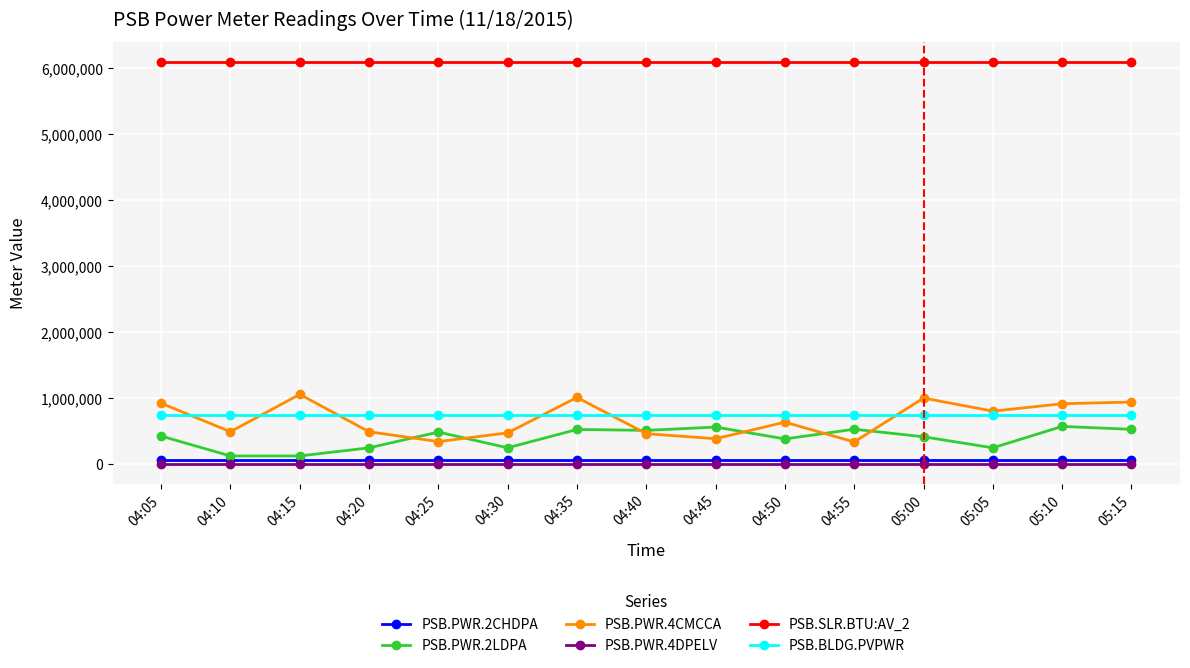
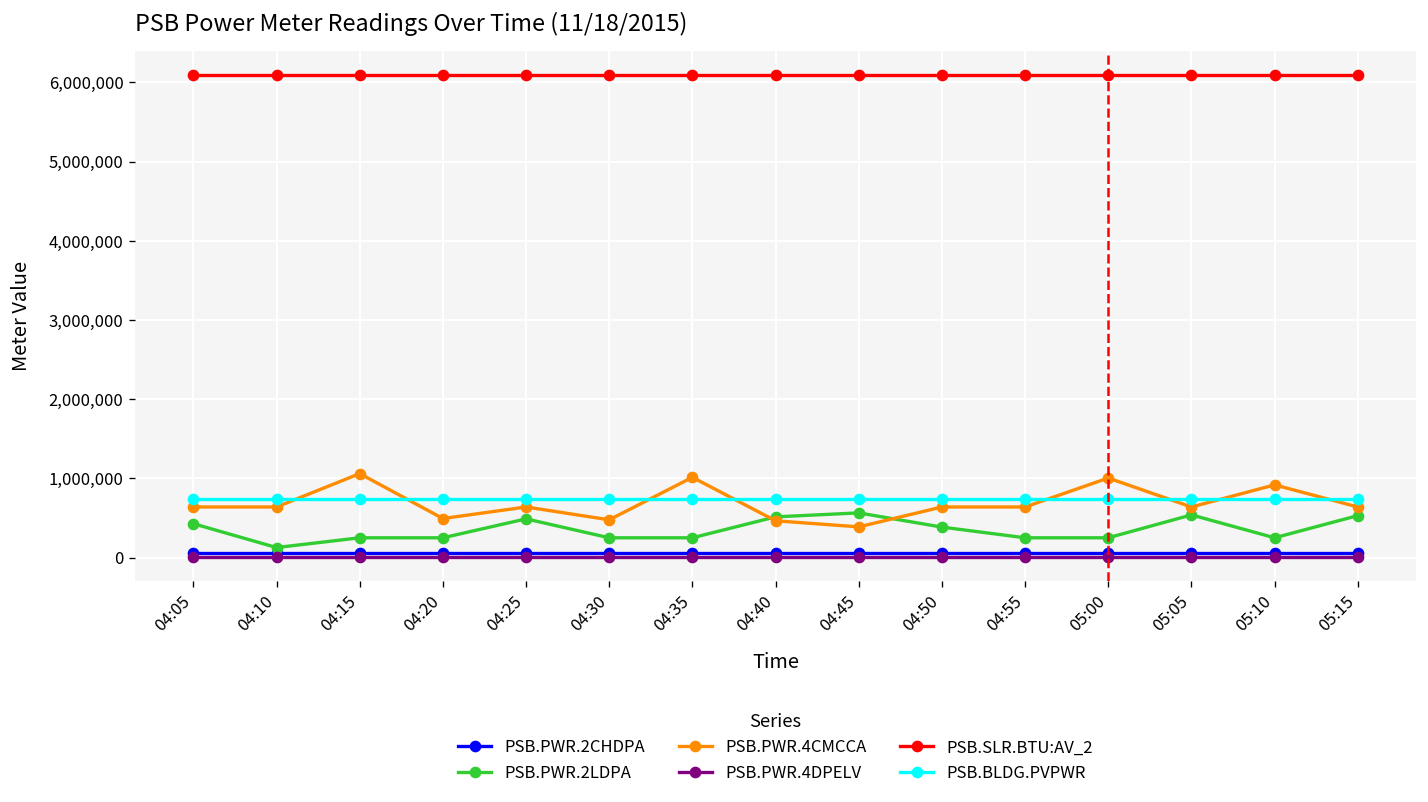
  {
    "PSB.PWR.2CHDPA": {
      "04:05": "100,000",
      "04:10": "100,000",
      "04:15": "100,000",
      "04:20": "100,000",
      "04:25": "100,000",
      "04:30": "100,000",
      "04:35": "100,000",
      "04:40": "100,000",
      "04:45": "100,000",
      "04:50": "100,000",
      "04:55": "100,000",
      "05:00": "100,000",
      "05:05": "100,000",
      "05:10": "100,000",
      "05:15": "100,000"
    },
    "PSB.PWR.2LDPA": {
      "04:05": "400,000",
      "04:10": "100,000",
-     "04:15": "100,000",
+     "04:15": "300,000",
      "04:20": "300,000",
      "04:25": "500,000",
      "04:30": "300,000",
-     "04:35": "500,000",
+     "04:35": "300,000",
      "04:40": "500,000",
      "04:45": "600,000",
      "04:50": "400,000",
-     "04:55": "500,000",
-     "05:00": "400,000",
-     "05:05": "300,000",
-     "05:10": "600,000",
+     "04:55": "300,000",
+     "05:00": "300,000",
+     "05:05": "500,000",
+     "05:10": "300,000",
      "05:15": "500,000"
    },
    "PSB.PWR.4CMCCA": {
-     "04:05": "900,000",
-     "04:10": "500,000",
+     "04:05": "600,000",
+     "04:10": "600,000",
      "04:15": "1,100,000",
      "04:20": "500,000",
-     "04:25": "300,000",
+     "04:25": "600,000",
      "04:30": "500,000",
      "04:35": "1,000,000",
      "04:40": "500,000",
      "04:45": "400,000",
      "04:50": "600,000",
-     "04:55": "300,000",
+     "04:55": "600,000",
      "05:00": "1,000,000",
-     "05:05": "800,000",
+     "05:05": "600,000",
      "05:10": "900,000",
-     "05:15": "900,000"
+     "05:15": "600,000"
    },
    "PSB.PWR.4DPELV": {
      "04:05": "0",
      "04:10": "0",
      "04:15": "0",
      "04:20": "0",
      "04:25": "0",
      "04:30": "0",
      "04:35": "0",
      "04:40": "0",
      "04:45": "0",
      "04:50": "0",
      "04:55": "0",
      "05:00": "0",
      "05:05": "0",
      "05:10": "0",
      "05:15": "0"
    },
    "PSB.SLR.BTU:AV_2": {
      "04:05": "6,100,000",
      "04:10": "6,100,000",
      "04:15": "6,100,000",
      "04:20": "6,100,000",
      "04:25": "6,100,000",
      "04:30": "6,100,000",
      "04:35": "6,100,000",
      "04:40": "6,100,000",
      "04:45": "6,100,000",
      "04:50": "6,100,000",
      "04:55": "6,100,000",
      "05:00": "6,100,000",
      "05:05": "6,100,000",
      "05:10": "6,100,000",
      "05:15": "6,100,000"
    },
    "PSB.BLDG.PVPWR": {
      "04:05": "700,000",
      "04:10": "700,000",
      "04:15": "700,000",
      "04:20": "700,000",
      "04:25": "700,000",
      "04:30": "700,000",
      "04:35": "700,000",
      "04:40": "700,000",
      "04:45": "700,000",
      "04:50": "700,000",
      "04:55": "700,000",
      "05:00": "700,000",
      "05:05": "700,000",
      "05:10": "700,000",
      "05:15": "700,000"
    }
  }
